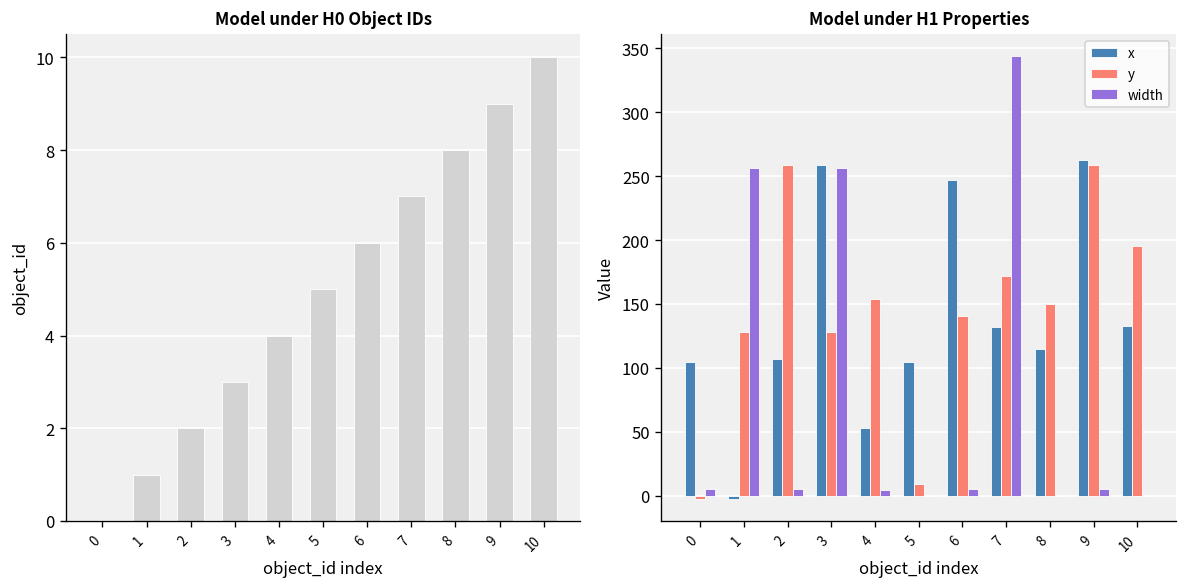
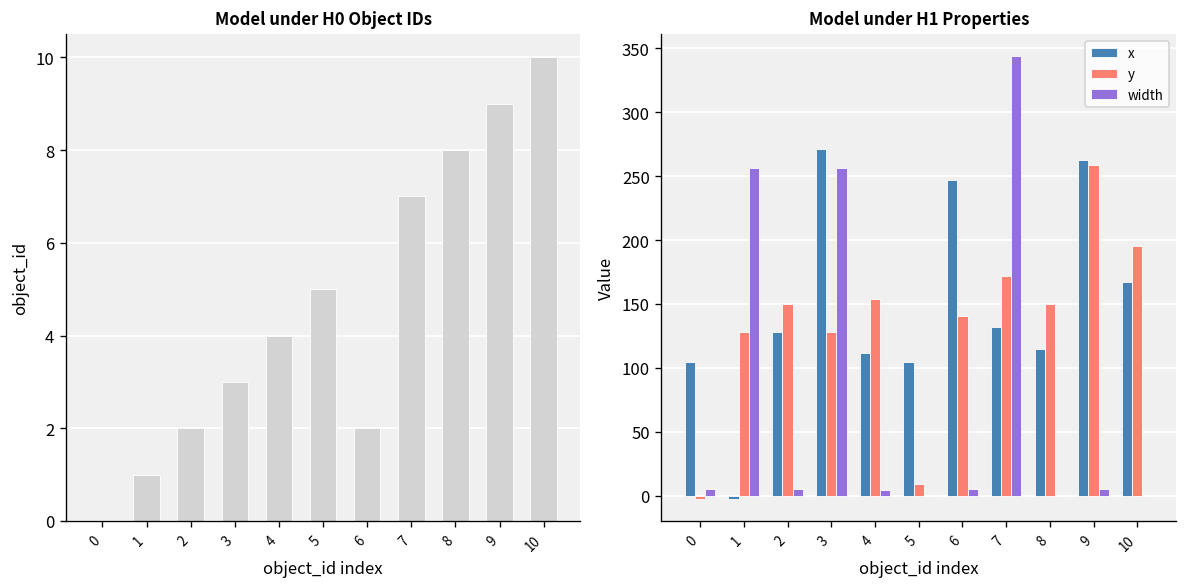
  {
    "Model under H0 Object IDs": {
      "0": 0,
      "1": 1,
      "2": 2,
      "3": 3,
      "4": 4,
      "5": 5,
-     "6": 6,
+     "6": 2,
      "7": 7,
      "8": 8,
      "9": 9,
      "10": 10
    },
    "Model under H1 Properties": {
      "x": {
        "0": 104,
        "1": -3,
-       "2": 107,
-       "3": 259,
-       "4": 53,
+       "2": 128,
+       "3": 271,
+       "4": 112,
        "5": 104,
        "6": 247,
        "7": 132,
        "8": 115,
        "9": 262,
-       "10": 132
+       "10": 167
      },
      "y": {
        "0": -3,
        "1": 128,
-       "2": 259,
+       "2": 150,
        "3": 128,
        "4": 154,
        "5": 9,
        "6": 141,
        "7": 172,
        "8": 150,
        "9": 259,
        "10": 195
      },
      "width": {
        "0": 5,
        "1": 256,
        "2": 5,
        "3": 256,
        "4": 5,
        "5": 0,
        "6": 5,
        "7": 344,
        "8": 0,
        "9": 5,
        "10": 0
      }
    }
  }
